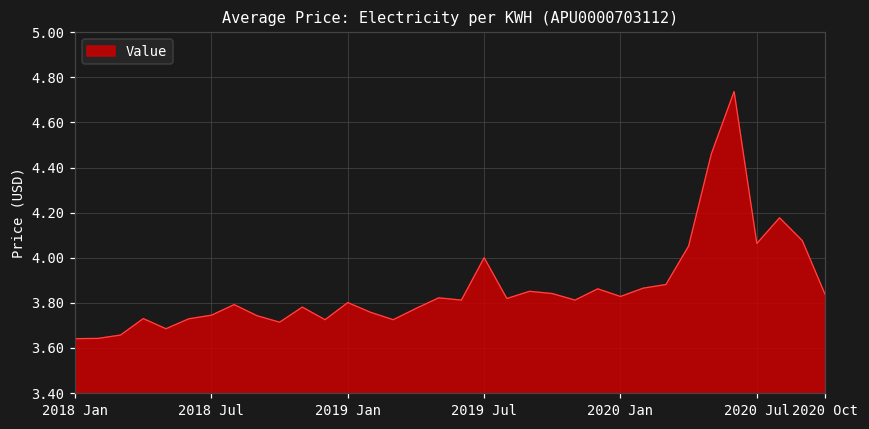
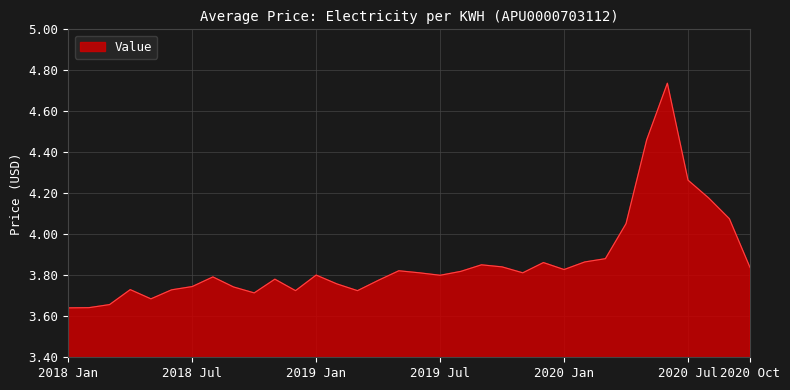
  {
    "2018 Jan": 3.64,
    "2018 Jul": 3.75,
    "2019 Jan": 3.80,
-   "2019 Jul": 4.0,
+   "2019 Jul": 3.8,
    "2020 Jan": 3.83,
-   "2020 Jul": 4.06,
+   "2020 Jul": 4.26,
    "2020 Oct": 3.84
  }
